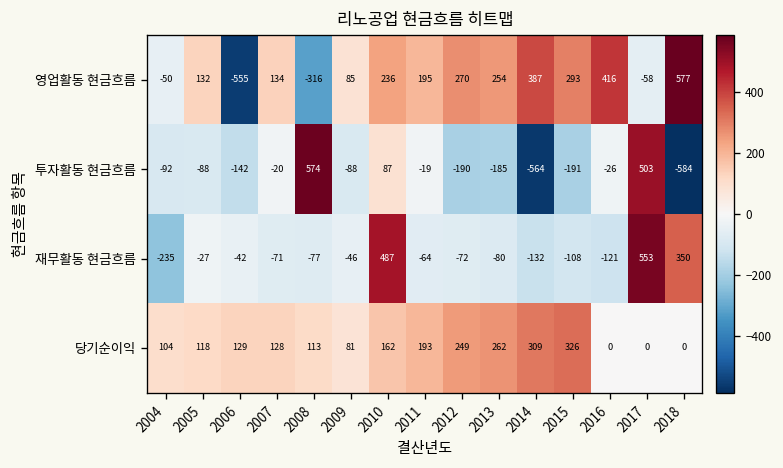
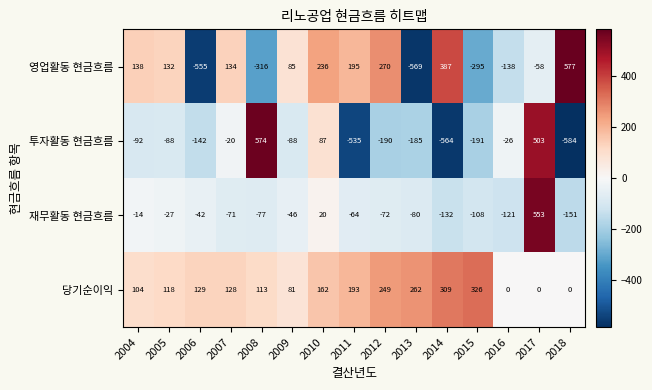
  {
    "영업활동 현금흐름": {
-     "2004": -50,
+     "2004": 138,
      "2005": 132,
      "2006": -555,
      "2007": 134,
      "2008": -316,
      "2009": 85,
      "2010": 236,
      "2011": 195,
      "2012": 270,
-     "2013": 254,
+     "2013": -569,
      "2014": 387,
-     "2015": 293,
-     "2016": 416,
+     "2015": -295,
+     "2016": -138,
      "2017": -58,
      "2018": 577
    },
    "투자활동 현금흐름": {
      "2004": -92,
      "2005": -88,
      "2006": -142,
      "2007": -20,
      "2008": 574,
      "2009": -88,
      "2010": 87,
-     "2011": -19,
+     "2011": -535,
      "2012": -190,
      "2013": -185,
      "2014": -564,
      "2015": -191,
      "2016": -26,
      "2017": 503,
      "2018": -584
    },
    "재무활동 현금흐름": {
-     "2004": -235,
+     "2004": -14,
      "2005": -27,
      "2006": -42,
      "2007": -71,
      "2008": -77,
      "2009": -46,
-     "2010": 487,
+     "2010": 20,
      "2011": -64,
      "2012": -72,
      "2013": -80,
      "2014": -132,
      "2015": -108,
      "2016": -121,
      "2017": 553,
-     "2018": 350
+     "2018": -151
    },
    "당기순이익": {
      "2004": 104,
      "2005": 118,
      "2006": 129,
      "2007": 128,
      "2008": 113,
      "2009": 81,
      "2010": 162,
      "2011": 193,
      "2012": 249,
      "2013": 262,
      "2014": 309,
      "2015": 326,
      "2016": 0,
      "2017": 0,
      "2018": 0
    }
  }
